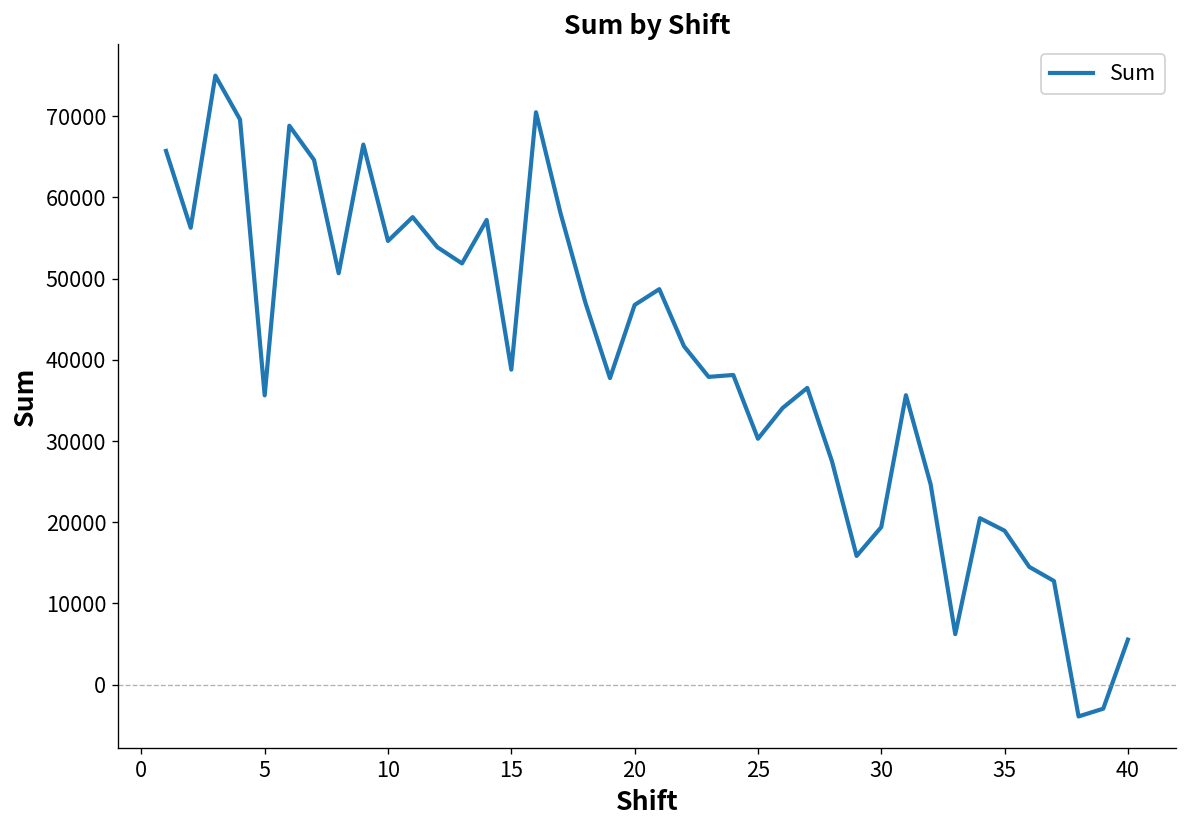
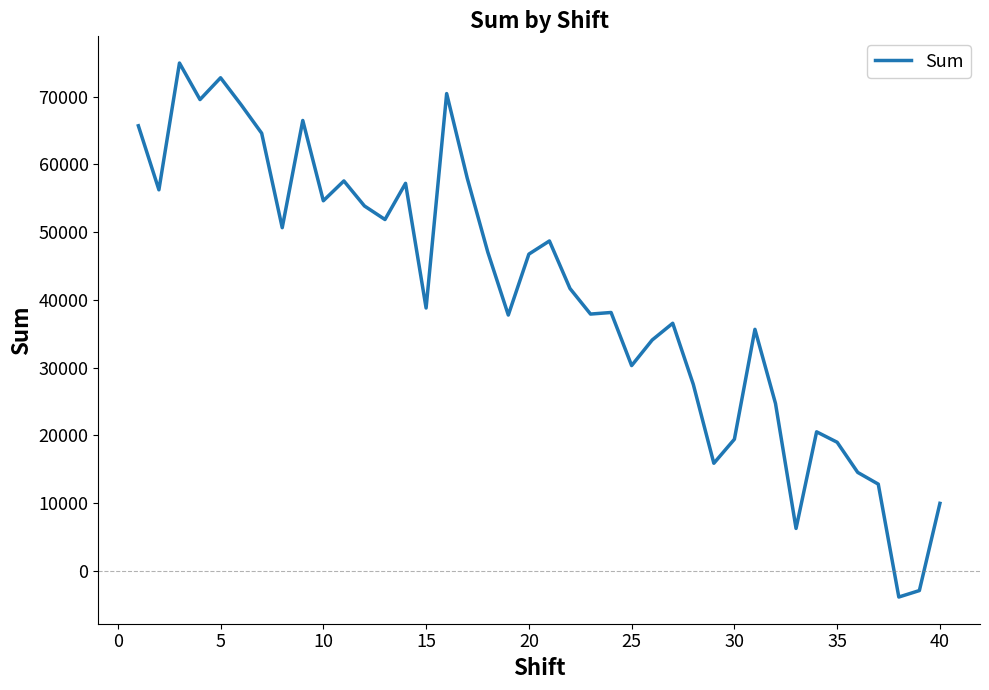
  {
-   "5": 36000,
+   "5": 73000,
    "10": 55000,
    "15": 39000,
    "20": 47000,
    "25": 30000,
    "30": 19000,
    "35": 19000,
-   "40": 6000
+   "40": 10000
  }
